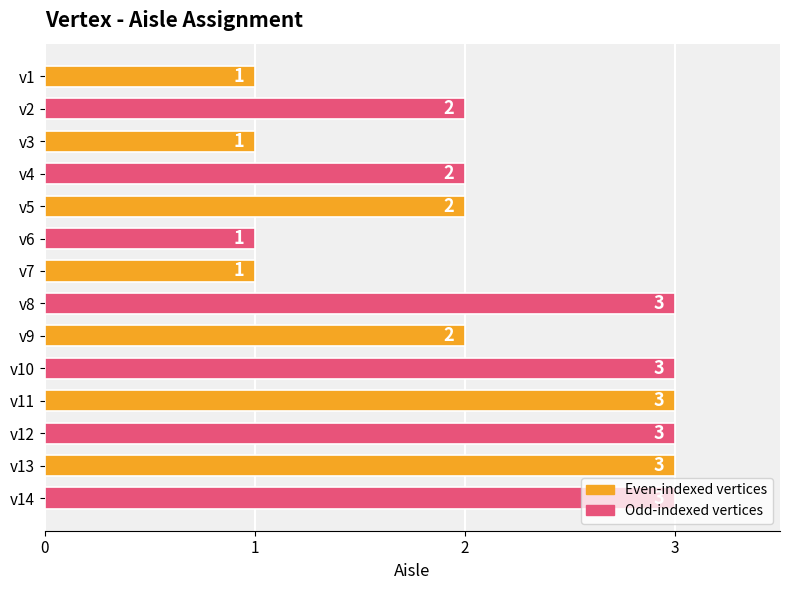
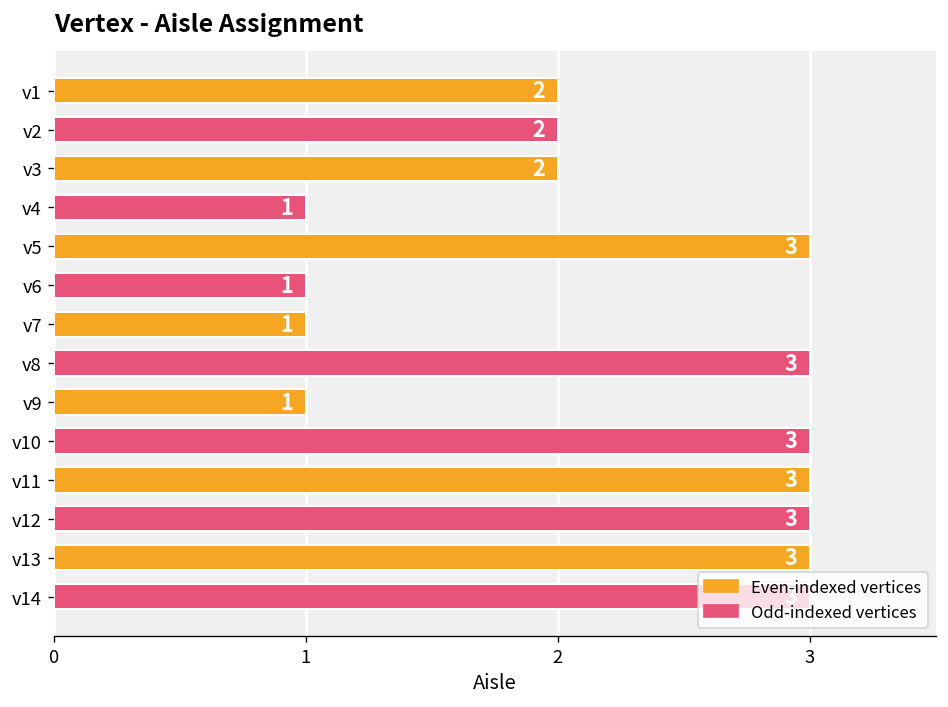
  {
-   "v1": 1,
+   "v1": 2,
    "v2": 2,
-   "v3": 1,
-   "v4": 2,
-   "v5": 2,
+   "v3": 2,
+   "v4": 1,
+   "v5": 3,
    "v6": 1,
    "v7": 1,
    "v8": 3,
-   "v9": 2,
+   "v9": 1,
    "v10": 3,
    "v11": 3,
    "v12": 3,
    "v13": 3
  }
